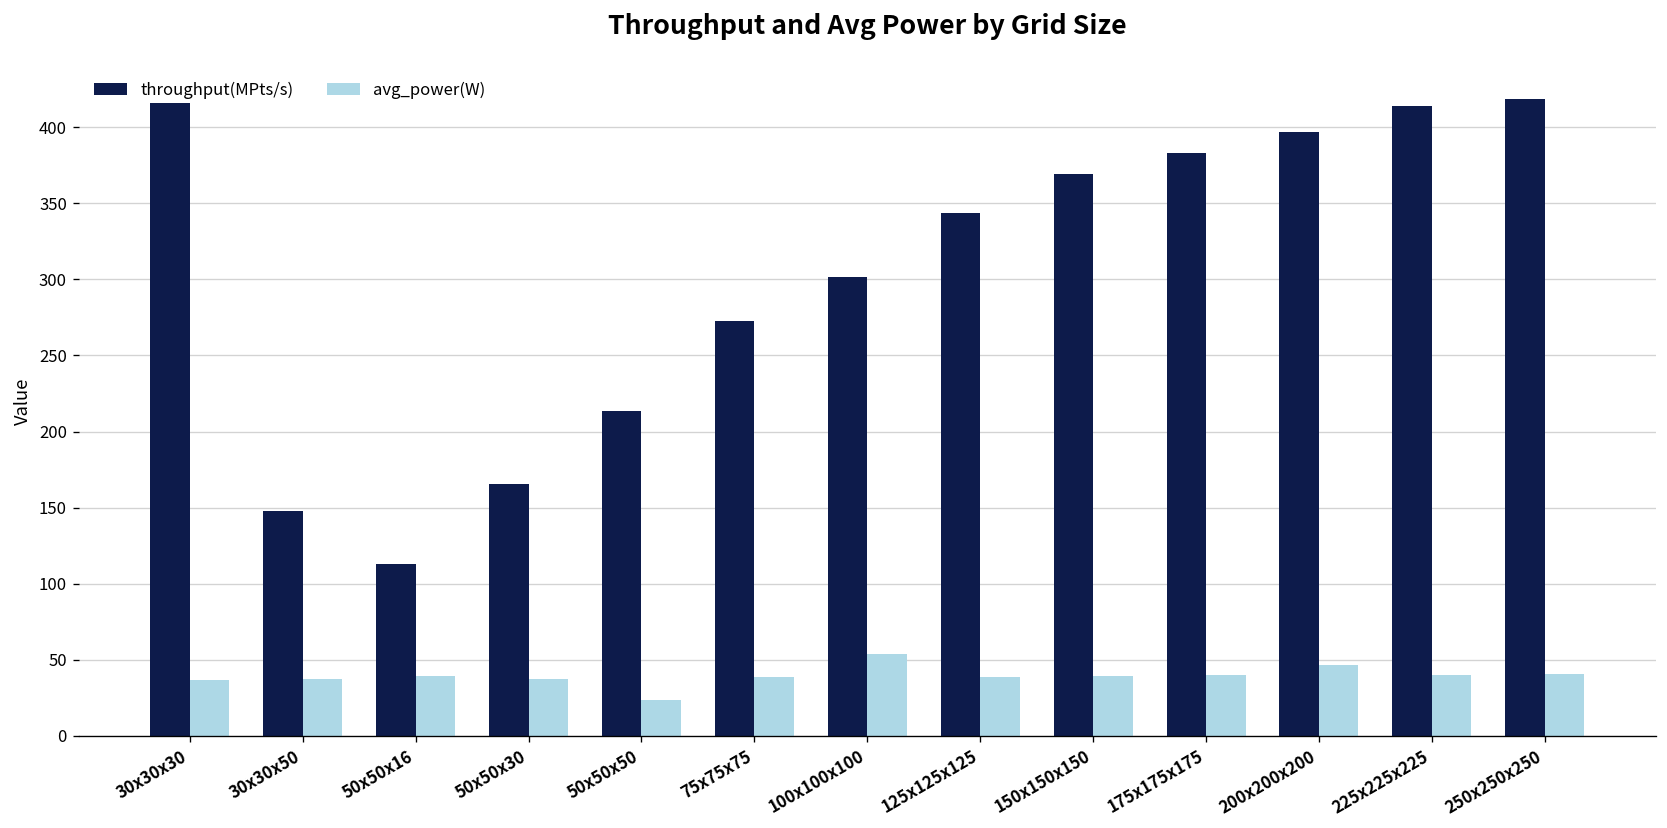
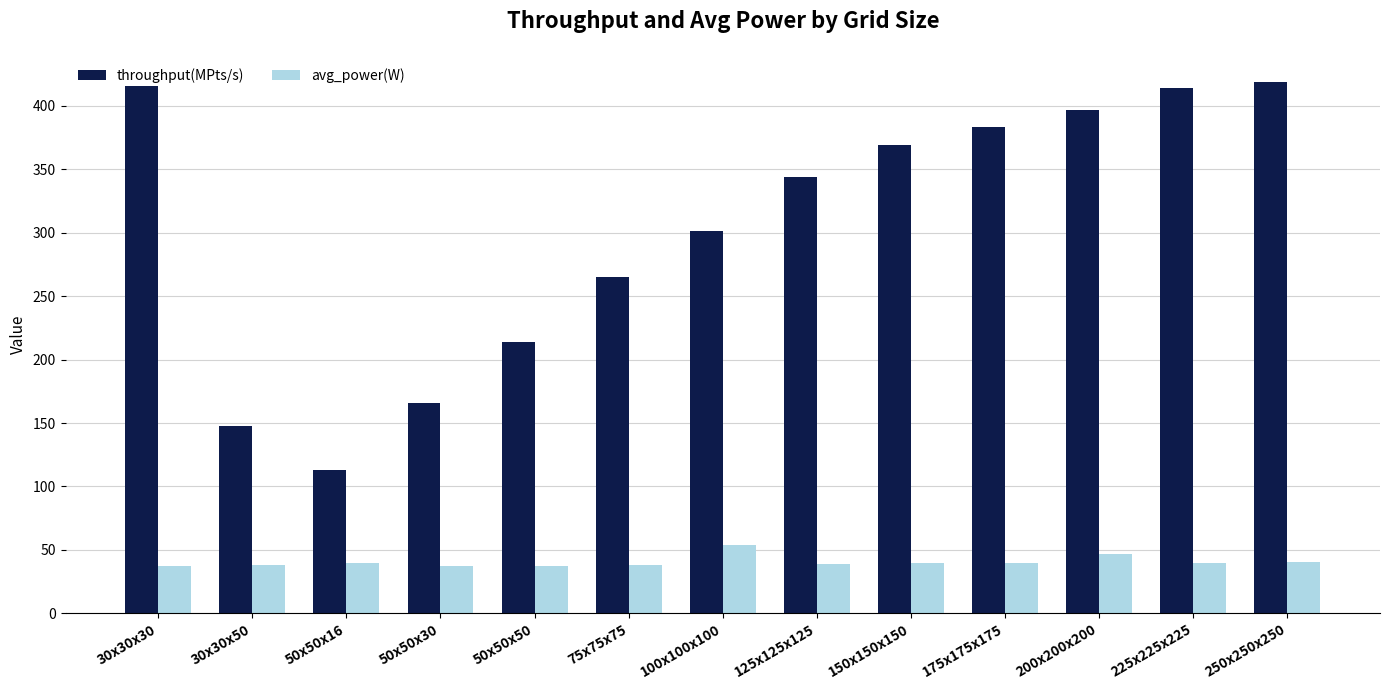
  {
    "throughput(MPts/s)": {
      "30x30x30": 416,
      "30x30x50": 148,
      "50x50x16": 113,
      "50x50x30": 166,
      "50x50x50": 214,
-     "75x75x75": 273,
+     "75x75x75": 265,
      "100x100x100": 301,
      "125x125x125": 344,
      "150x150x150": 369,
      "175x175x175": 383,
      "200x200x200": 397,
      "225x225x225": 414,
      "250x250x250": 419
    },
    "avg_power(W)": {
      "30x30x30": 37,
      "30x30x50": 38,
      "50x50x16": 39,
      "50x50x30": 38,
-     "50x50x50": 23,
+     "50x50x50": 38,
      "75x75x75": 38,
      "100x100x100": 54,
      "125x125x125": 39,
      "150x150x150": 39,
      "175x175x175": 40,
      "200x200x200": 47,
      "225x225x225": 40,
      "250x250x250": 40
    }
  }
